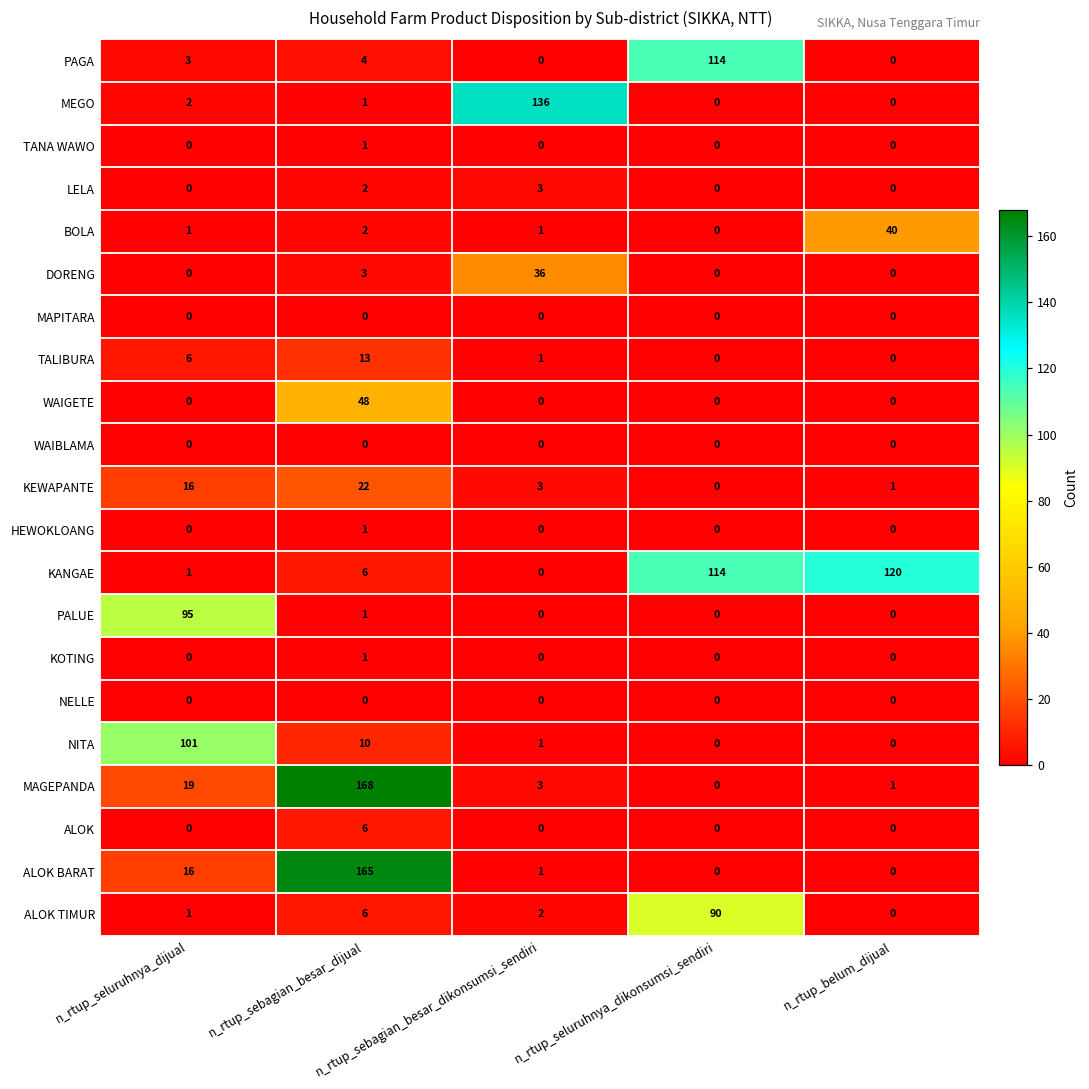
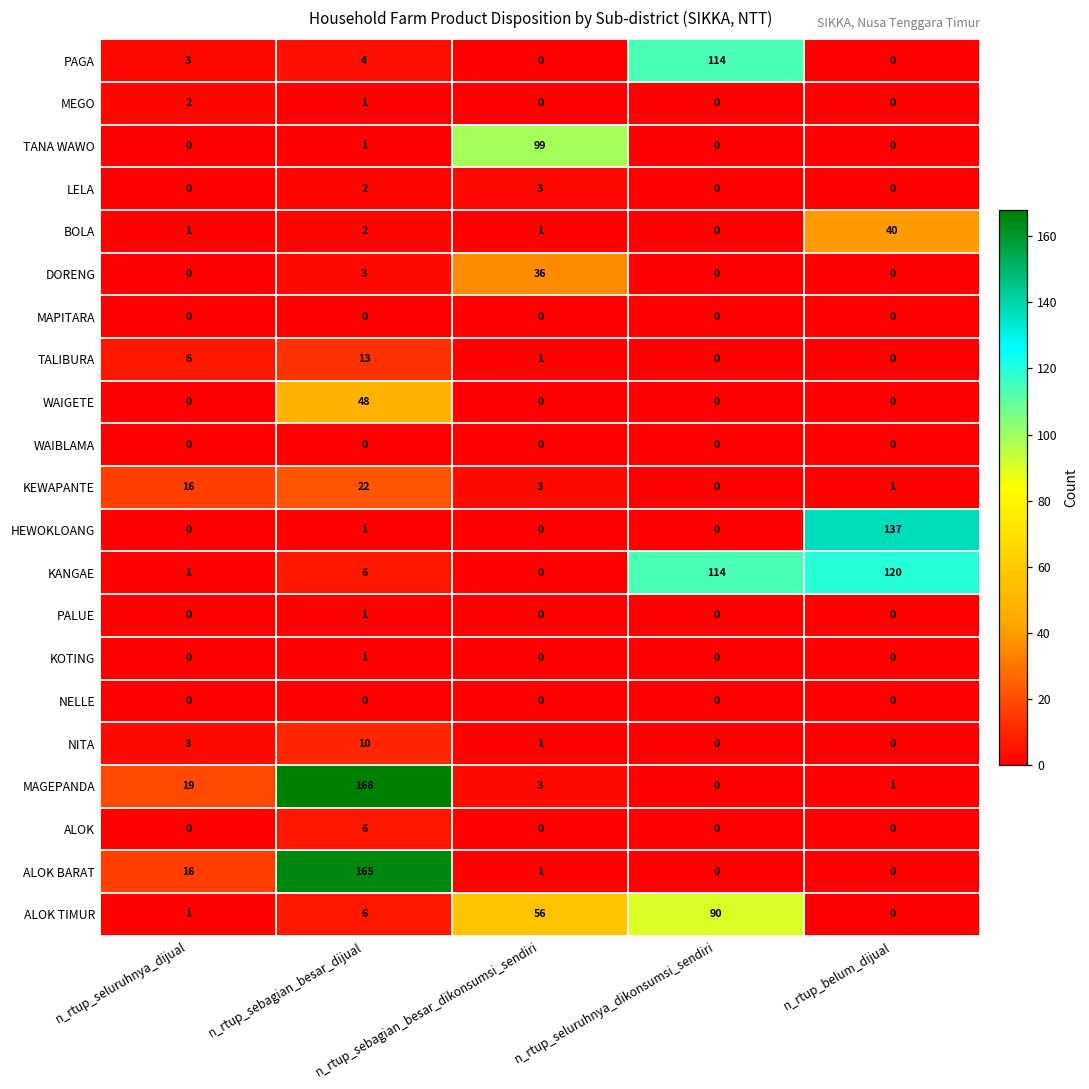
  {
    "PAGA": {
      "n_rtup_seluruhnya_dijual": 3,
      "n_rtup_sebagian_besar_dijual": 4,
      "n_rtup_sebagian_besar_dikonsumsi_sendiri": 0,
      "n_rtup_seluruhnya_dikonsumsi_sendiri": 114,
      "n_rtup_belum_dijual": 0
    },
    "MEGO": {
      "n_rtup_seluruhnya_dijual": 2,
      "n_rtup_sebagian_besar_dijual": 1,
-     "n_rtup_sebagian_besar_dikonsumsi_sendiri": 136,
+     "n_rtup_sebagian_besar_dikonsumsi_sendiri": 0,
      "n_rtup_seluruhnya_dikonsumsi_sendiri": 0,
      "n_rtup_belum_dijual": 0
    },
    "TANA WAWO": {
      "n_rtup_seluruhnya_dijual": 0,
      "n_rtup_sebagian_besar_dijual": 1,
-     "n_rtup_sebagian_besar_dikonsumsi_sendiri": 0,
+     "n_rtup_sebagian_besar_dikonsumsi_sendiri": 99,
      "n_rtup_seluruhnya_dikonsumsi_sendiri": 0,
      "n_rtup_belum_dijual": 0
    },
    "LELA": {
      "n_rtup_seluruhnya_dijual": 0,
      "n_rtup_sebagian_besar_dijual": 2,
      "n_rtup_sebagian_besar_dikonsumsi_sendiri": 3,
      "n_rtup_seluruhnya_dikonsumsi_sendiri": 0,
      "n_rtup_belum_dijual": 0
    },
    "BOLA": {
      "n_rtup_seluruhnya_dijual": 1,
      "n_rtup_sebagian_besar_dijual": 2,
      "n_rtup_sebagian_besar_dikonsumsi_sendiri": 1,
      "n_rtup_seluruhnya_dikonsumsi_sendiri": 0,
      "n_rtup_belum_dijual": 40
    },
    "DORENG": {
      "n_rtup_seluruhnya_dijual": 0,
      "n_rtup_sebagian_besar_dijual": 3,
      "n_rtup_sebagian_besar_dikonsumsi_sendiri": 36,
      "n_rtup_seluruhnya_dikonsumsi_sendiri": 0,
      "n_rtup_belum_dijual": 0
    },
    "MAPITARA": {
      "n_rtup_seluruhnya_dijual": 0,
      "n_rtup_sebagian_besar_dijual": 0,
      "n_rtup_sebagian_besar_dikonsumsi_sendiri": 0,
      "n_rtup_seluruhnya_dikonsumsi_sendiri": 0,
      "n_rtup_belum_dijual": 0
    },
    "TALIBURA": {
      "n_rtup_seluruhnya_dijual": 6,
      "n_rtup_sebagian_besar_dijual": 13,
      "n_rtup_sebagian_besar_dikonsumsi_sendiri": 1,
      "n_rtup_seluruhnya_dikonsumsi_sendiri": 0,
      "n_rtup_belum_dijual": 0
    },
    "WAIGETE": {
      "n_rtup_seluruhnya_dijual": 0,
      "n_rtup_sebagian_besar_dijual": 48,
      "n_rtup_sebagian_besar_dikonsumsi_sendiri": 0,
      "n_rtup_seluruhnya_dikonsumsi_sendiri": 0,
      "n_rtup_belum_dijual": 0
    },
    "WAIBLAMA": {
      "n_rtup_seluruhnya_dijual": 0,
      "n_rtup_sebagian_besar_dijual": 0,
      "n_rtup_sebagian_besar_dikonsumsi_sendiri": 0,
      "n_rtup_seluruhnya_dikonsumsi_sendiri": 0,
      "n_rtup_belum_dijual": 0
    },
    "KEWAPANTE": {
      "n_rtup_seluruhnya_dijual": 16,
      "n_rtup_sebagian_besar_dijual": 22,
      "n_rtup_sebagian_besar_dikonsumsi_sendiri": 3,
      "n_rtup_seluruhnya_dikonsumsi_sendiri": 0,
      "n_rtup_belum_dijual": 1
    },
    "HEWOKLOANG": {
      "n_rtup_seluruhnya_dijual": 0,
      "n_rtup_sebagian_besar_dijual": 1,
      "n_rtup_sebagian_besar_dikonsumsi_sendiri": 0,
      "n_rtup_seluruhnya_dikonsumsi_sendiri": 0,
-     "n_rtup_belum_dijual": 0
+     "n_rtup_belum_dijual": 137
    },
    "KANGAE": {
      "n_rtup_seluruhnya_dijual": 1,
      "n_rtup_sebagian_besar_dijual": 6,
      "n_rtup_sebagian_besar_dikonsumsi_sendiri": 0,
      "n_rtup_seluruhnya_dikonsumsi_sendiri": 114,
      "n_rtup_belum_dijual": 120
    },
    "PALUE": {
-     "n_rtup_seluruhnya_dijual": 95,
+     "n_rtup_seluruhnya_dijual": 0,
      "n_rtup_sebagian_besar_dijual": 1,
      "n_rtup_sebagian_besar_dikonsumsi_sendiri": 0,
      "n_rtup_seluruhnya_dikonsumsi_sendiri": 0,
      "n_rtup_belum_dijual": 0
    },
    "KOTING": {
      "n_rtup_seluruhnya_dijual": 0,
      "n_rtup_sebagian_besar_dijual": 1,
      "n_rtup_sebagian_besar_dikonsumsi_sendiri": 0,
      "n_rtup_seluruhnya_dikonsumsi_sendiri": 0,
      "n_rtup_belum_dijual": 0
    },
    "NELLE": {
      "n_rtup_seluruhnya_dijual": 0,
      "n_rtup_sebagian_besar_dijual": 0,
      "n_rtup_sebagian_besar_dikonsumsi_sendiri": 0,
      "n_rtup_seluruhnya_dikonsumsi_sendiri": 0,
      "n_rtup_belum_dijual": 0
    },
    "NITA": {
-     "n_rtup_seluruhnya_dijual": 101,
+     "n_rtup_seluruhnya_dijual": 3,
      "n_rtup_sebagian_besar_dijual": 10,
      "n_rtup_sebagian_besar_dikonsumsi_sendiri": 1,
      "n_rtup_seluruhnya_dikonsumsi_sendiri": 0,
      "n_rtup_belum_dijual": 0
    },
    "MAGEPANDA": {
      "n_rtup_seluruhnya_dijual": 19,
      "n_rtup_sebagian_besar_dijual": 168,
      "n_rtup_sebagian_besar_dikonsumsi_sendiri": 3,
      "n_rtup_seluruhnya_dikonsumsi_sendiri": 0,
      "n_rtup_belum_dijual": 1
    },
    "ALOK": {
      "n_rtup_seluruhnya_dijual": 0,
      "n_rtup_sebagian_besar_dijual": 6,
      "n_rtup_sebagian_besar_dikonsumsi_sendiri": 0,
      "n_rtup_seluruhnya_dikonsumsi_sendiri": 0,
      "n_rtup_belum_dijual": 0
    },
    "ALOK BARAT": {
      "n_rtup_seluruhnya_dijual": 16,
      "n_rtup_sebagian_besar_dijual": 165,
      "n_rtup_sebagian_besar_dikonsumsi_sendiri": 1,
      "n_rtup_seluruhnya_dikonsumsi_sendiri": 0,
      "n_rtup_belum_dijual": 0
    },
    "ALOK TIMUR": {
      "n_rtup_seluruhnya_dijual": 1,
      "n_rtup_sebagian_besar_dijual": 6,
-     "n_rtup_sebagian_besar_dikonsumsi_sendiri": 2,
+     "n_rtup_sebagian_besar_dikonsumsi_sendiri": 56,
      "n_rtup_seluruhnya_dikonsumsi_sendiri": 90,
      "n_rtup_belum_dijual": 0
    }
  }
